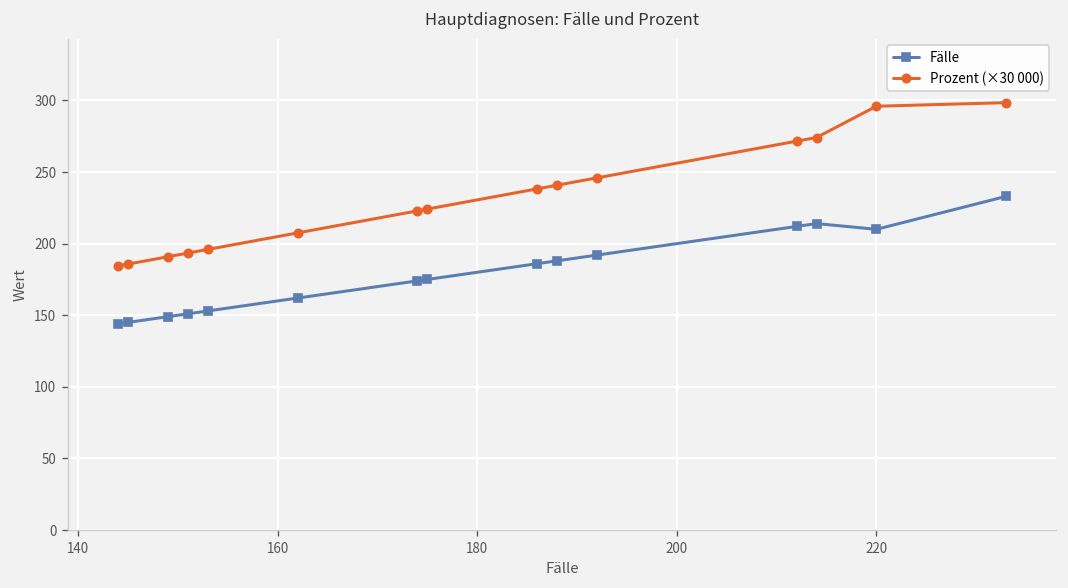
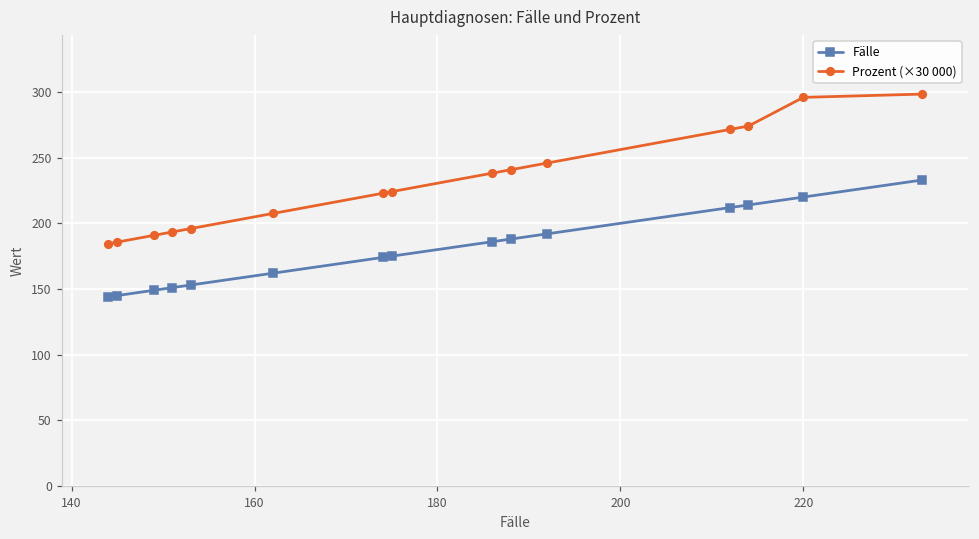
  {
    "Fälle": {
-     "220": 210
+     "220": 220
    },
    "Prozent (×30 000)": {
      "220": 296
    }
  }
